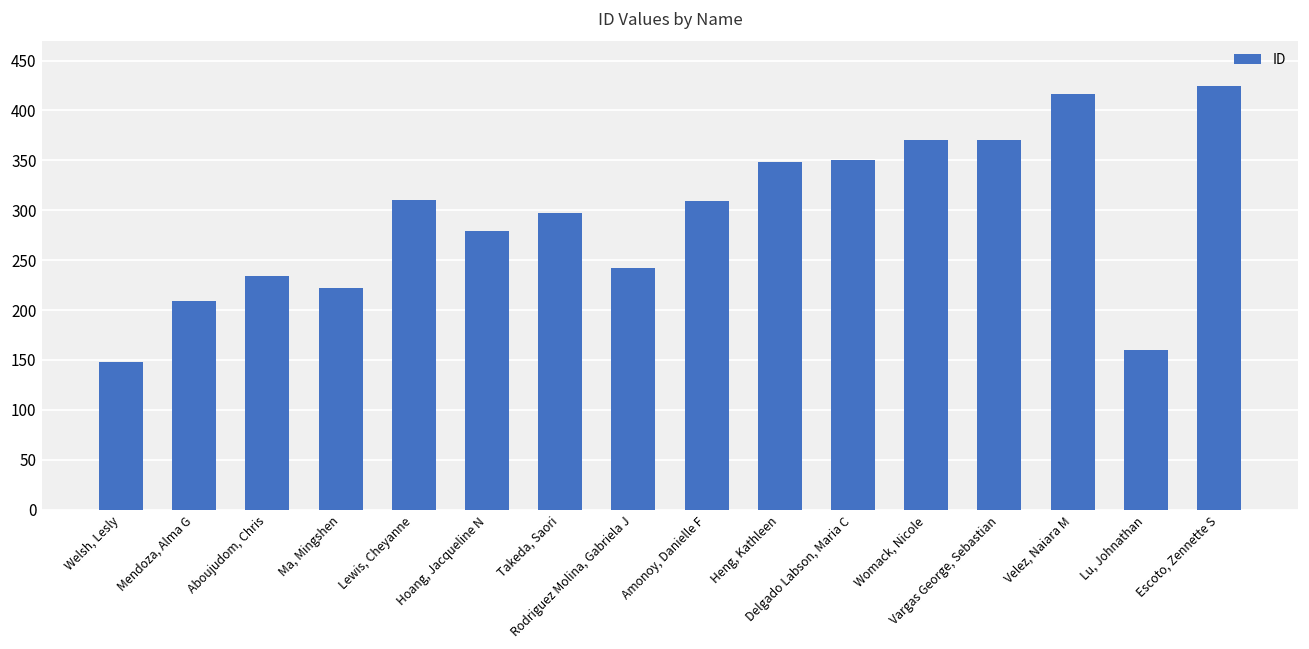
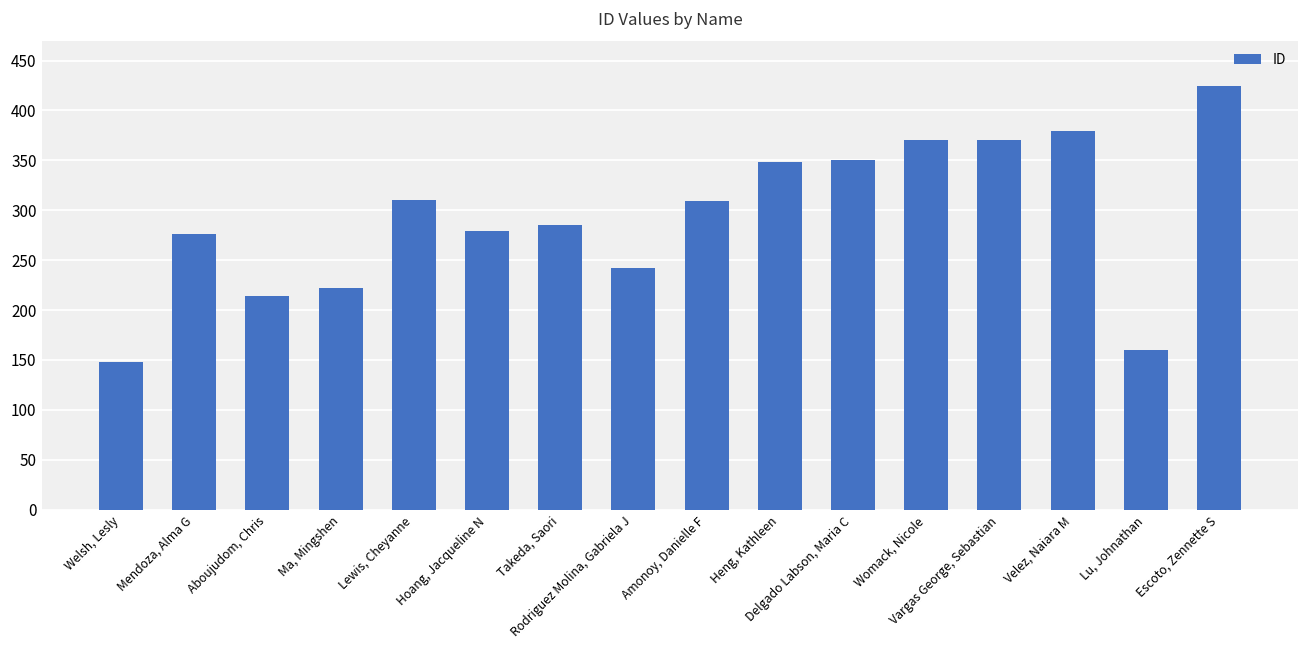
  {
    "Welsh, Lesly": 150,
-   "Mendoza, Alma G": 210,
-   "Aboujudom, Chris": 230,
+   "Mendoza, Alma G": 280,
+   "Aboujudom, Chris": 210,
    "Ma, Mingshen": 220,
    "Lewis, Cheyanne": 310,
    "Hoang, Jacqueline N": 280,
-   "Takeda, Saori": 300,
+   "Takeda, Saori": 290,
    "Rodriguez Molina, Gabriela J": 240,
    "Amonoy, Danielle F": 310,
    "Heng, Kathleen": 350,
    "Delgado Labson, Maria C": 350,
    "Womack, Nicole": 370,
    "Vargas George, Sebastian": 370,
-   "Velez, Naiara M": 420,
+   "Velez, Naiara M": 380,
    "Lu, Johnathan": 160,
    "Escoto, Zennette S": 420
  }
